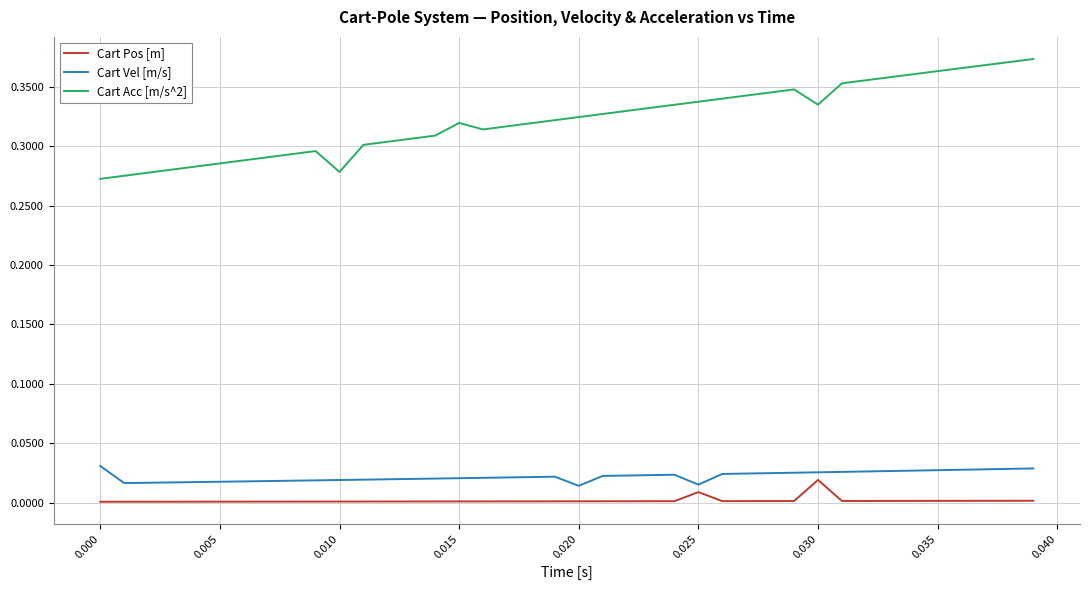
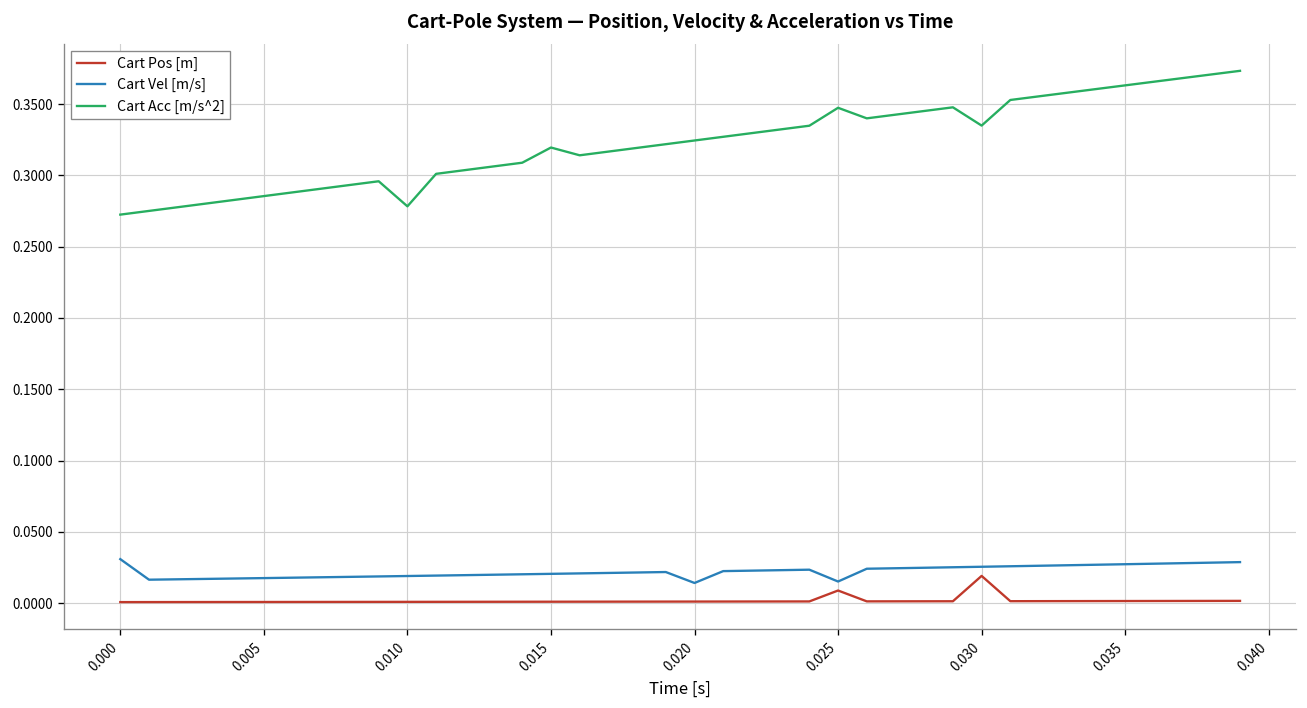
  {
    "Cart Pos [m]": {
      "0.000": 0.001,
      "0.005": 0.001,
      "0.010": 0.001,
      "0.015": 0.001,
      "0.020": 0.001,
      "0.025": 0.009,
      "0.030": 0.019,
      "0.035": 0.001
    },
    "Cart Vel [m/s]": {
      "0.000": 0.031,
      "0.005": 0.018,
      "0.010": 0.019,
      "0.015": 0.021,
      "0.020": 0.014,
      "0.025": 0.015,
      "0.030": 0.025,
      "0.035": 0.027
    },
    "Cart Acc [m/s^2]": {
      "0.000": 0.272,
      "0.005": 0.285,
      "0.010": 0.278,
      "0.015": 0.320,
      "0.020": 0.324,
-     "0.025": 0.337,
+     "0.025": 0.347,
      "0.030": 0.335,
      "0.035": 0.363
    }
  }
